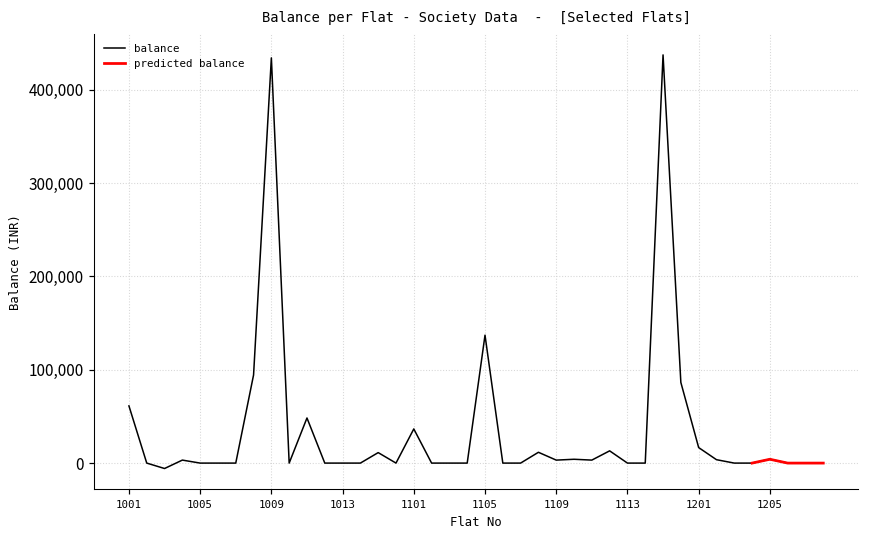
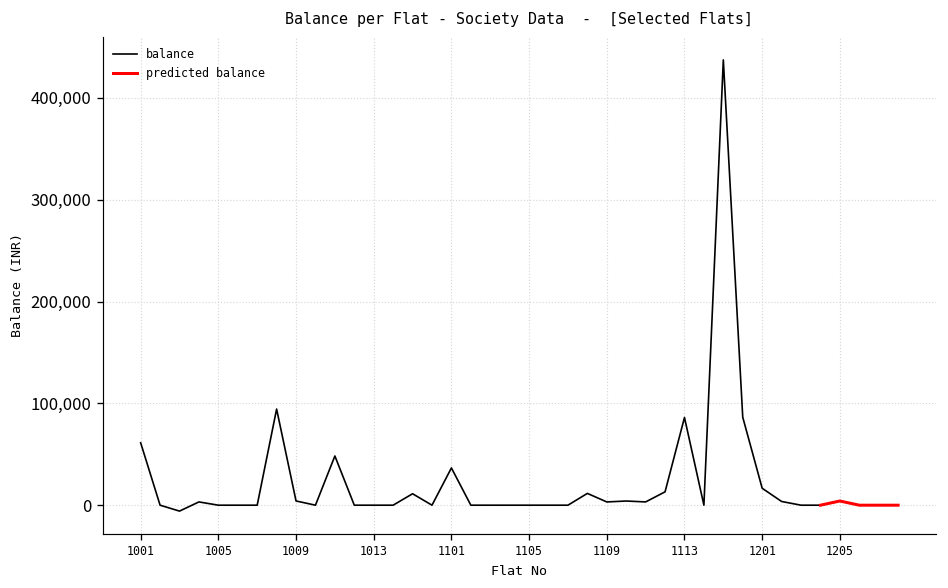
  {
    "balance": {
      "1001": "60,000",
      "1005": "0",
-     "1009": "430,000",
+     "1009": "0",
      "1013": "0",
      "1101": "40,000",
-     "1105": "140,000",
+     "1105": "0",
      "1109": "0",
-     "1113": "0",
+     "1113": "90,000",
      "1201": "20,000"
    }
  }
